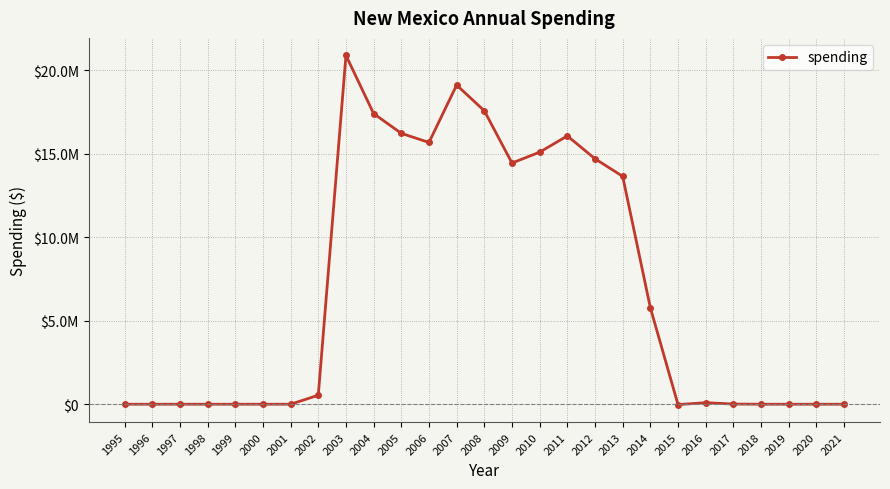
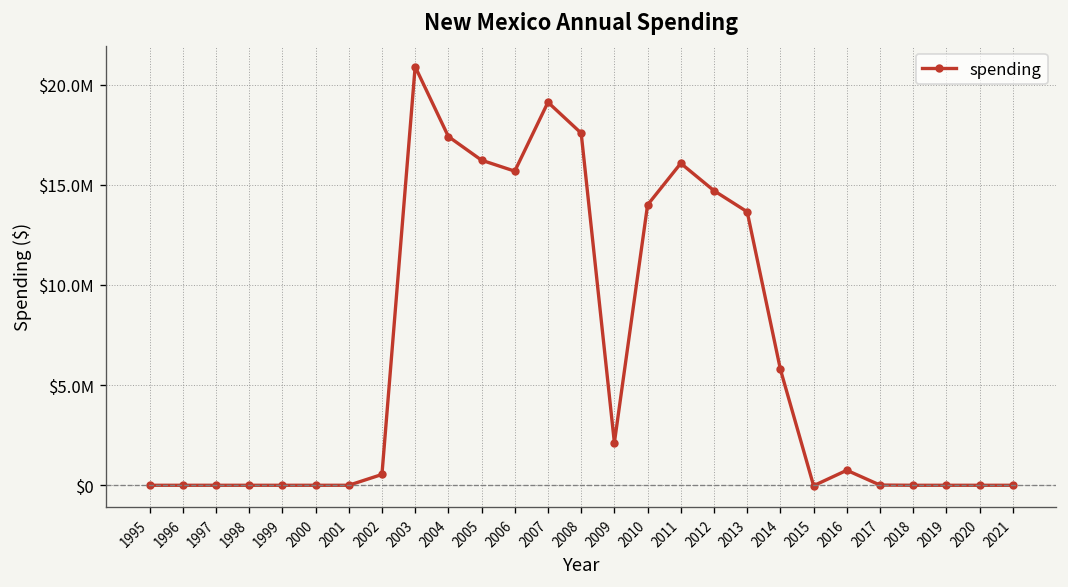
  {
    "1995": "$0",
    "1996": "$0",
    "1997": "$0",
    "1998": "$0",
    "1999": "$0",
    "2000": "$0",
    "2001": "$0",
    "2002": "$500000",
    "2003": "$20900000",
    "2004": "$17400000",
    "2005": "$16200000",
    "2006": "$15700000",
    "2007": "$19100000",
    "2008": "$17600000",
-   "2009": "$14400000",
-   "2010": "$15100000",
+   "2009": "$2100000",
+   "2010": "$14000000",
    "2011": "$16100000",
    "2012": "$14700000",
    "2013": "$13700000",
    "2014": "$5800000",
    "2015": "$0",
-   "2016": "$100000",
+   "2016": "$700000",
    "2017": "$0",
    "2018": "$0",
    "2019": "$0",
    "2020": "$0",
    "2021": "$0"
  }
